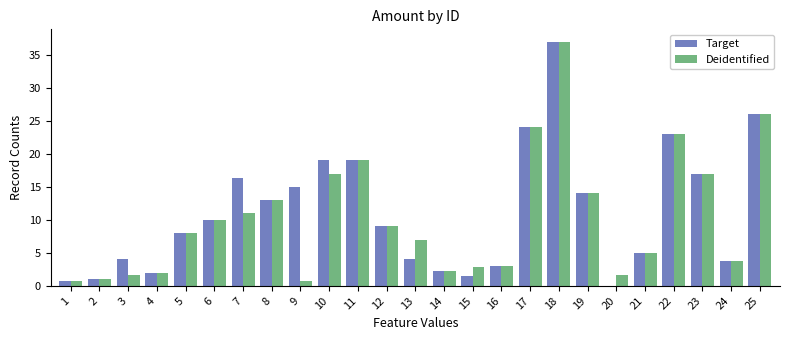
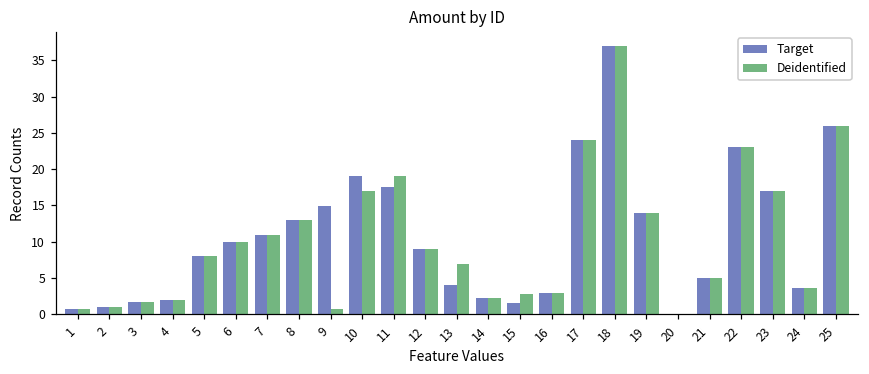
  {
    "Target": {
      "1": 1,
      "2": 1,
-     "3": 4,
+     "3": 2,
      "4": 2,
      "5": 8,
      "6": 10,
-     "7": 16,
+     "7": 11,
      "8": 13,
      "9": 15,
      "10": 19,
-     "11": 19,
+     "11": 18,
      "12": 9,
      "13": 4,
      "14": 2,
      "15": 2,
      "16": 3,
      "17": 24,
      "18": 37,
      "19": 14,
      "20": 0,
      "21": 5,
      "22": 23,
      "23": 17,
      "24": 4,
      "25": 26
    },
    "Deidentified": {
      "1": 1,
      "2": 1,
      "3": 2,
      "4": 2,
      "5": 8,
      "6": 10,
      "7": 11,
      "8": 13,
      "9": 1,
      "10": 17,
      "11": 19,
      "12": 9,
      "13": 7,
      "14": 2,
      "15": 3,
      "16": 3,
      "17": 24,
      "18": 37,
      "19": 14,
-     "20": 2,
+     "20": 0,
      "21": 5,
      "22": 23,
      "23": 17,
      "24": 4,
      "25": 26
    }
  }
